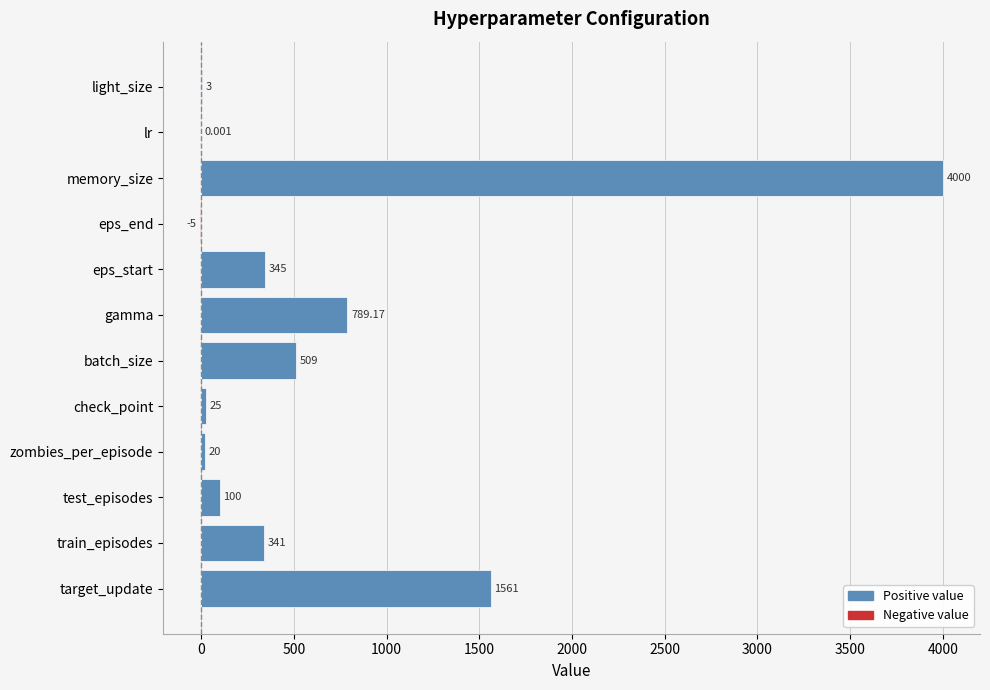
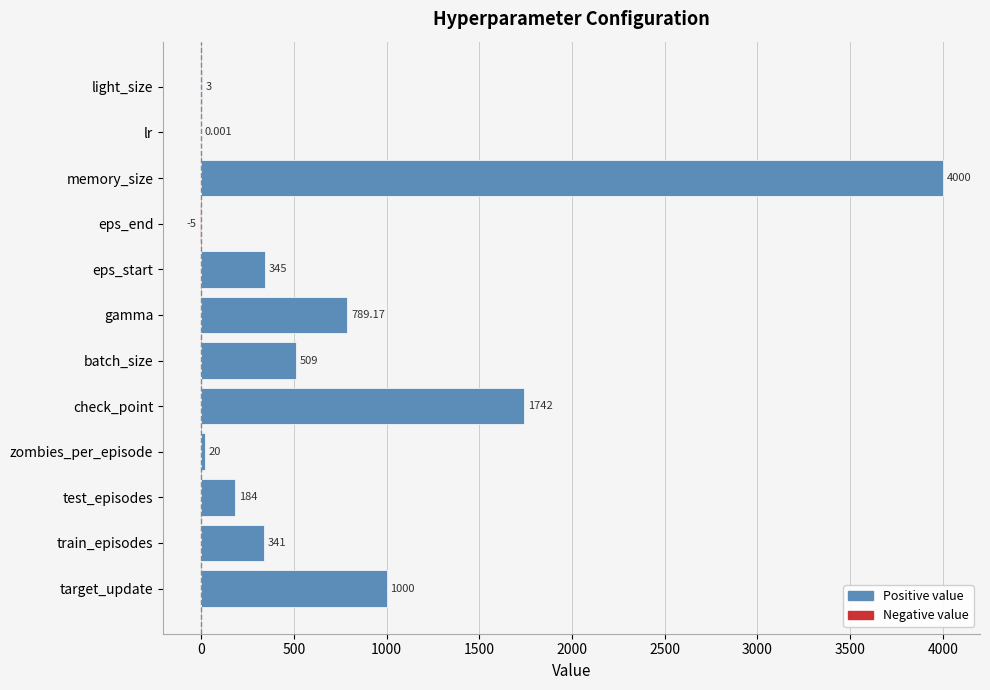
  {
    "light_size": 3,
    "lr": 0.001,
    "memory_size": 4000,
    "eps_end": -5,
    "eps_start": 345,
    "gamma": 789.17,
    "batch_size": 509,
-   "check_point": 25,
+   "check_point": 1742,
    "zombies_per_episode": 20,
-   "test_episodes": 100,
+   "test_episodes": 184,
    "train_episodes": 341,
-   "target_update": 1561
+   "target_update": 1000
  }
